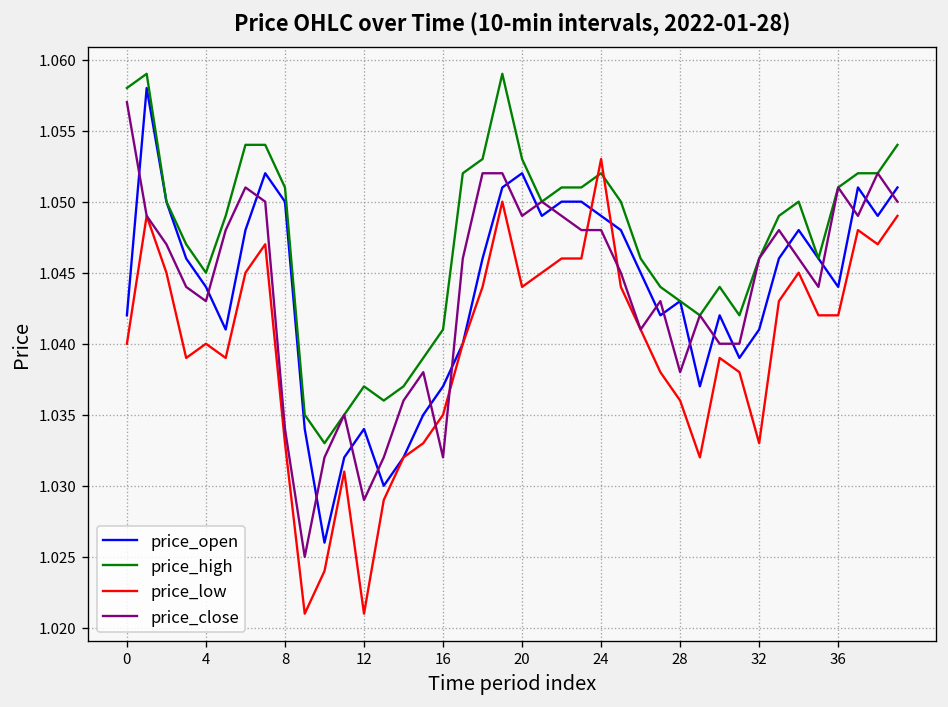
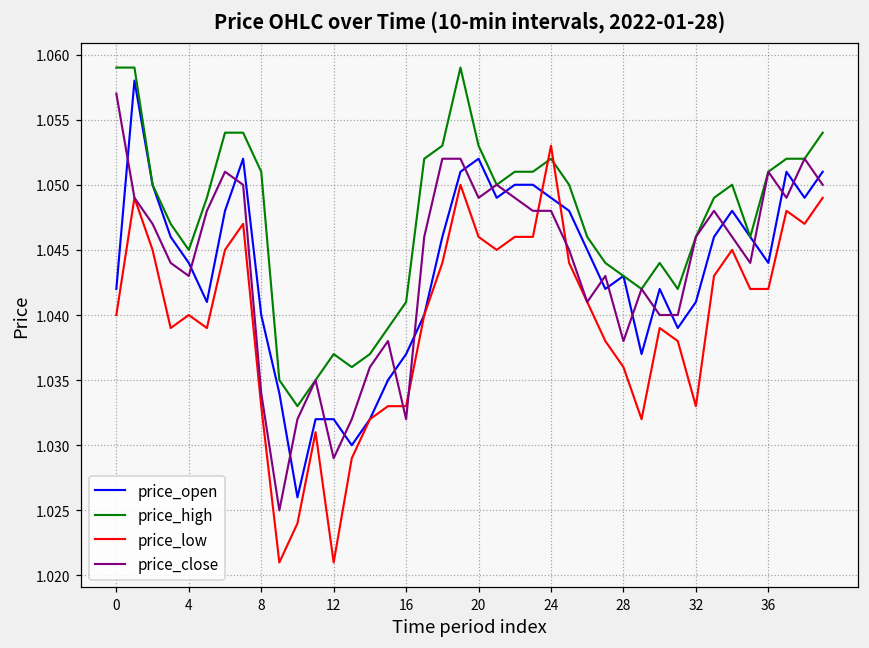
  {
    "price_open": {
      "0": 1.042,
      "4": 1.044,
-     "8": 1.05,
-     "12": 1.034,
+     "8": 1.04,
+     "12": 1.032,
      "16": 1.037,
      "20": 1.052,
      "24": 1.049,
      "32": 1.041,
      "36": 1.044
    },
    "price_high": {
-     "0": 1.058,
+     "0": 1.059,
      "4": 1.045,
      "8": 1.051,
      "12": 1.037,
      "16": 1.041,
      "20": 1.053,
      "24": 1.052
    },
    "price_low": {
      "0": 1.040,
      "4": 1.040,
      "8": 1.033,
      "12": 1.021,
-     "16": 1.035,
-     "20": 1.044,
+     "16": 1.033,
+     "20": 1.046,
      "24": 1.053,
      "28": 1.036,
      "32": 1.033,
      "36": 1.042
    },
    "price_close": {
      "0": 1.057,
      "4": 1.043,
      "8": 1.034,
      "12": 1.029,
      "16": 1.032,
      "20": 1.049,
      "24": 1.048,
      "28": 1.038
    }
  }
